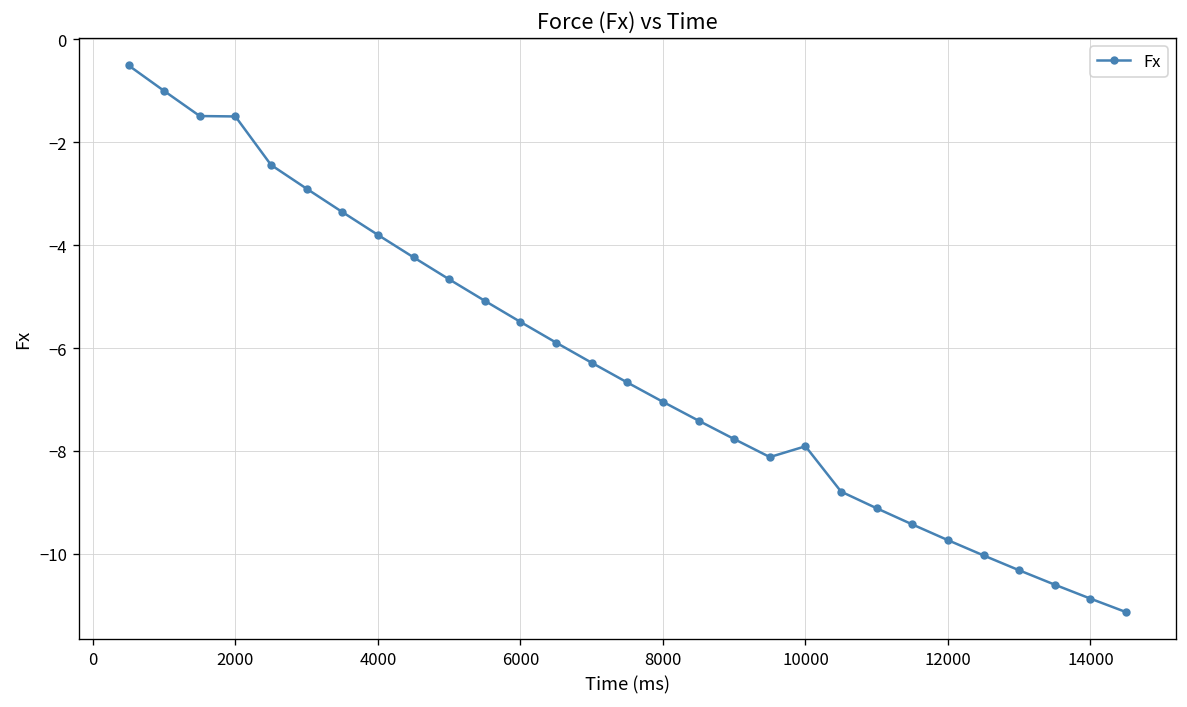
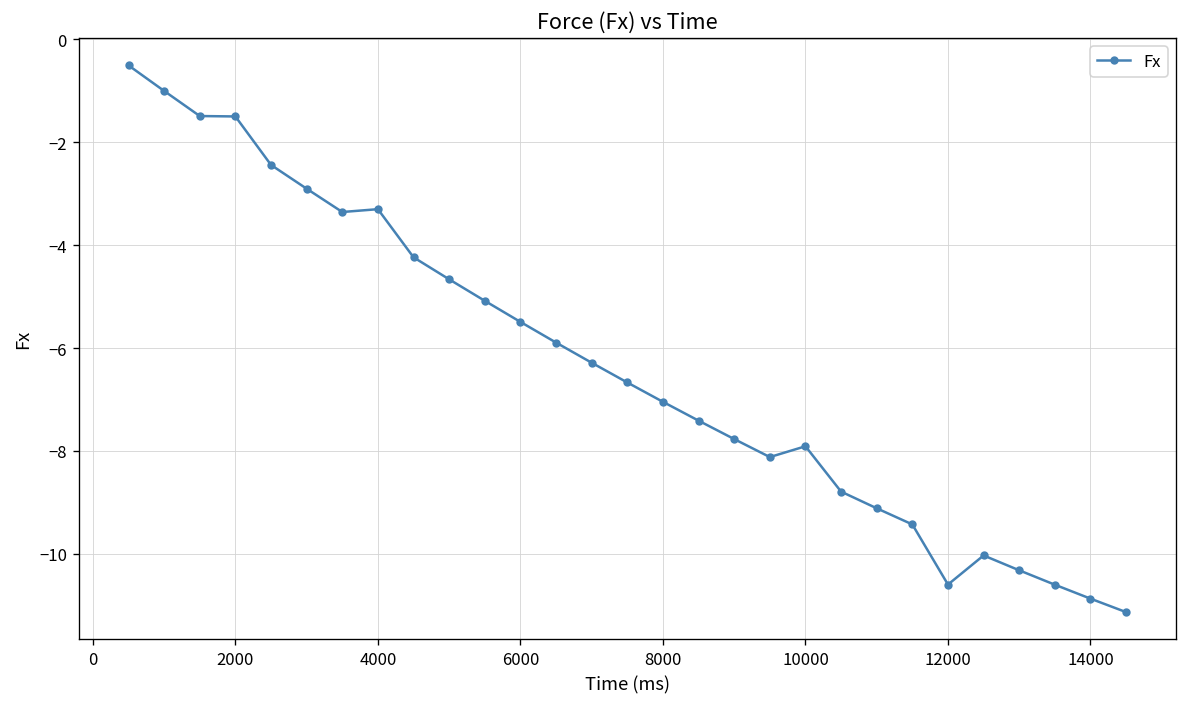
  {
    "2000": -1.5,
-   "4000": -3.8,
+   "4000": -3.3,
    "6000": -5.5,
    "8000": -7.0,
    "10000": -7.9,
-   "12000": -9.7,
+   "12000": -10.6,
    "14000": -10.9
  }
